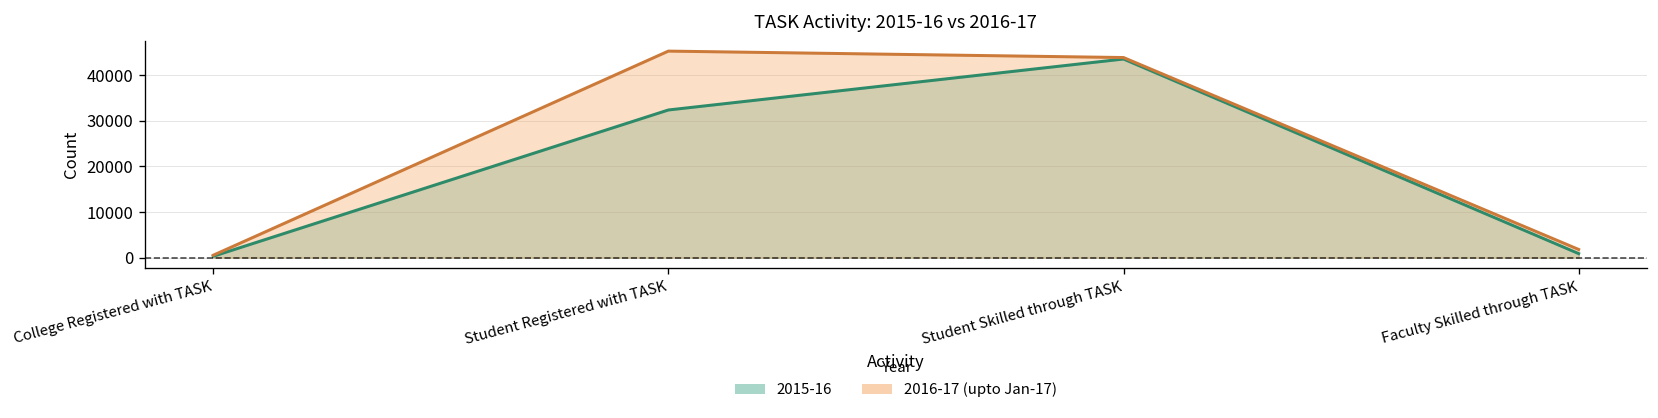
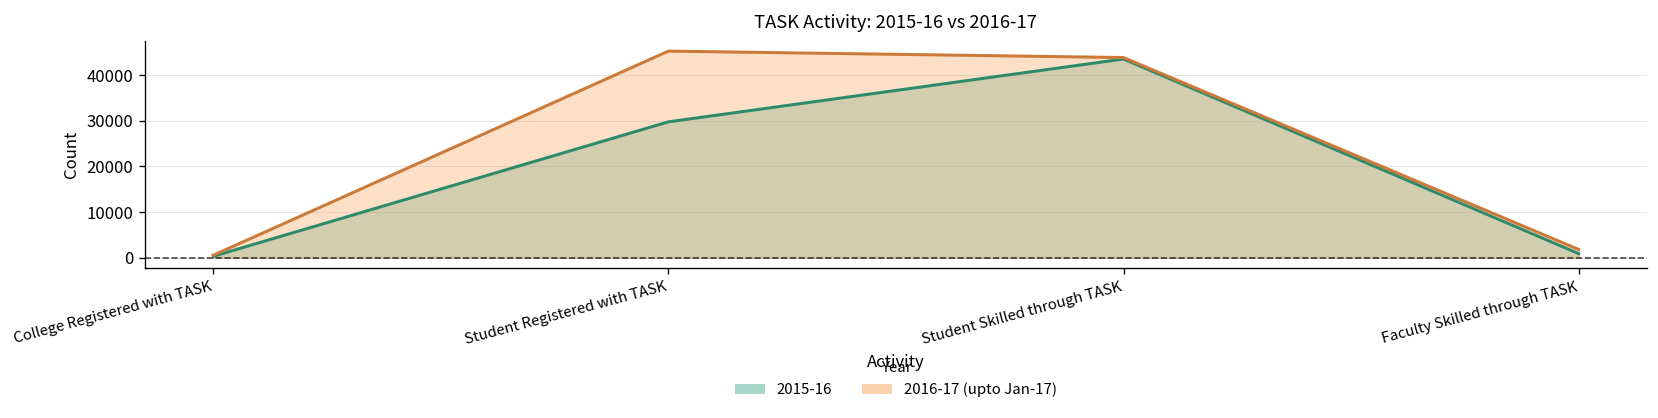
  {
    "2015-16": {
-     "Student Registered with TASK": 32000,
+     "Student Registered with TASK": 30000,
      "Faculty Skilled through TASK": 1000
    },
    "2016-17 (upto Jan-17)": {
      "Student Registered with TASK": 45000,
      "Faculty Skilled through TASK": 2000
    }
  }
